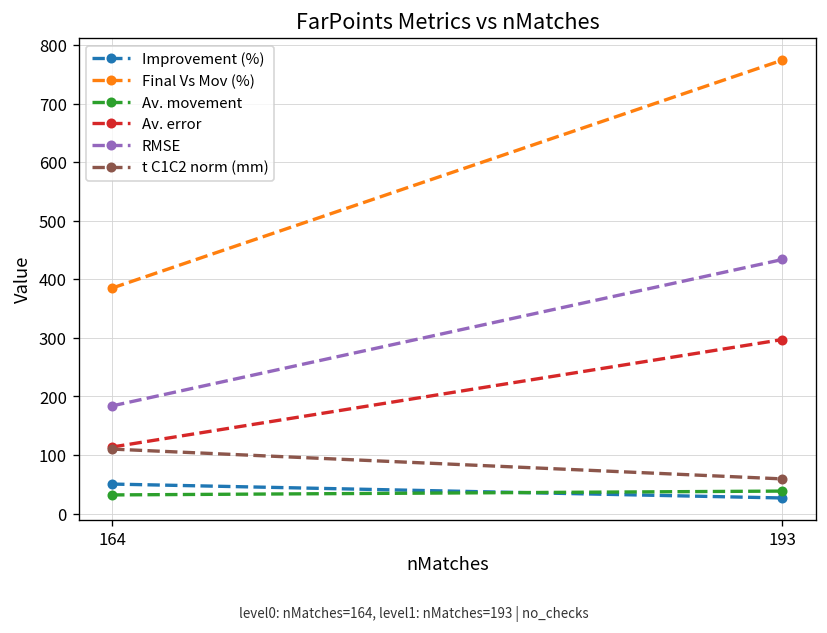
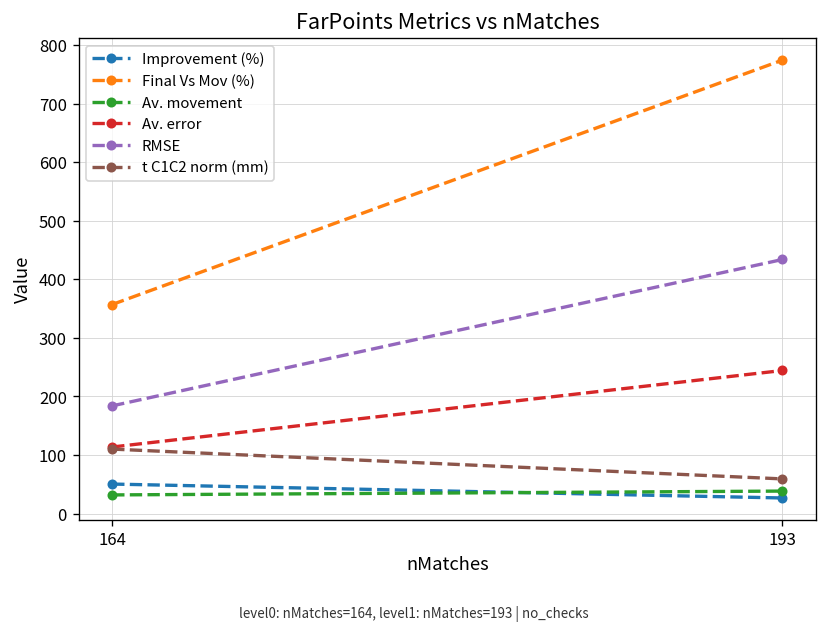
  {
    "Improvement (%)": {
      "164": 50,
      "193": 30
    },
    "Final Vs Mov (%)": {
-     "164": 390,
+     "164": 360,
      "193": 770
    },
    "Av. movement": {
      "164": 30,
      "193": 40
    },
    "Av. error": {
-     "193": 300
+     "193": 240
    },
    "RMSE": {
      "164": 180,
      "193": 430
    },
    "t C1C2 norm (mm)": {
      "193": 60
    }
  }
